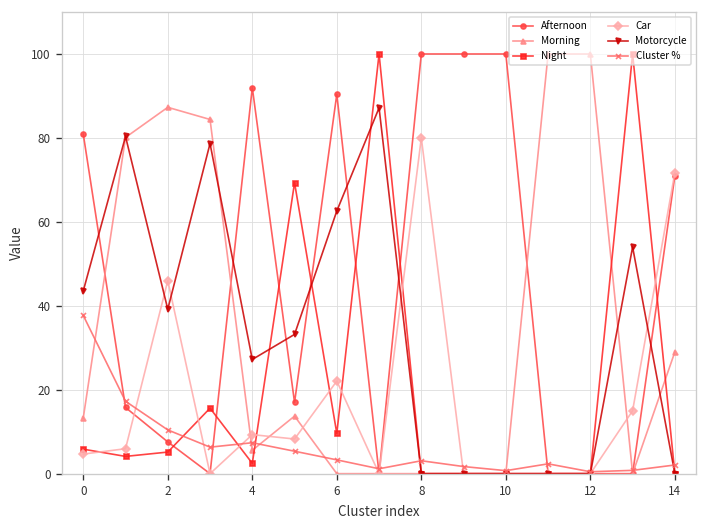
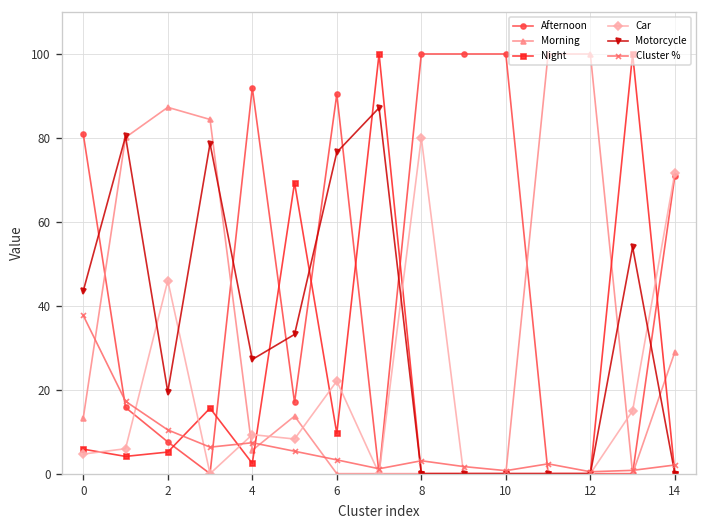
  {
    "Motorcycle": {
      "0": 44,
-     "2": 39,
+     "2": 19,
      "4": 27,
-     "6": 63
+     "6": 77
    }
  }
